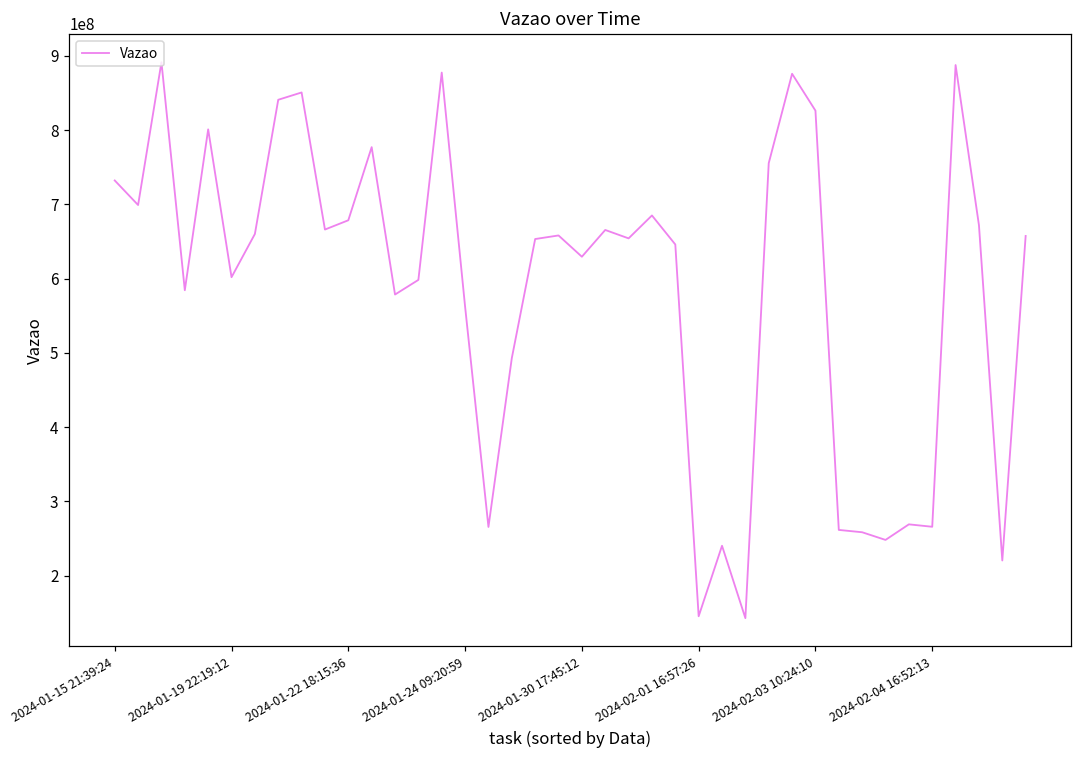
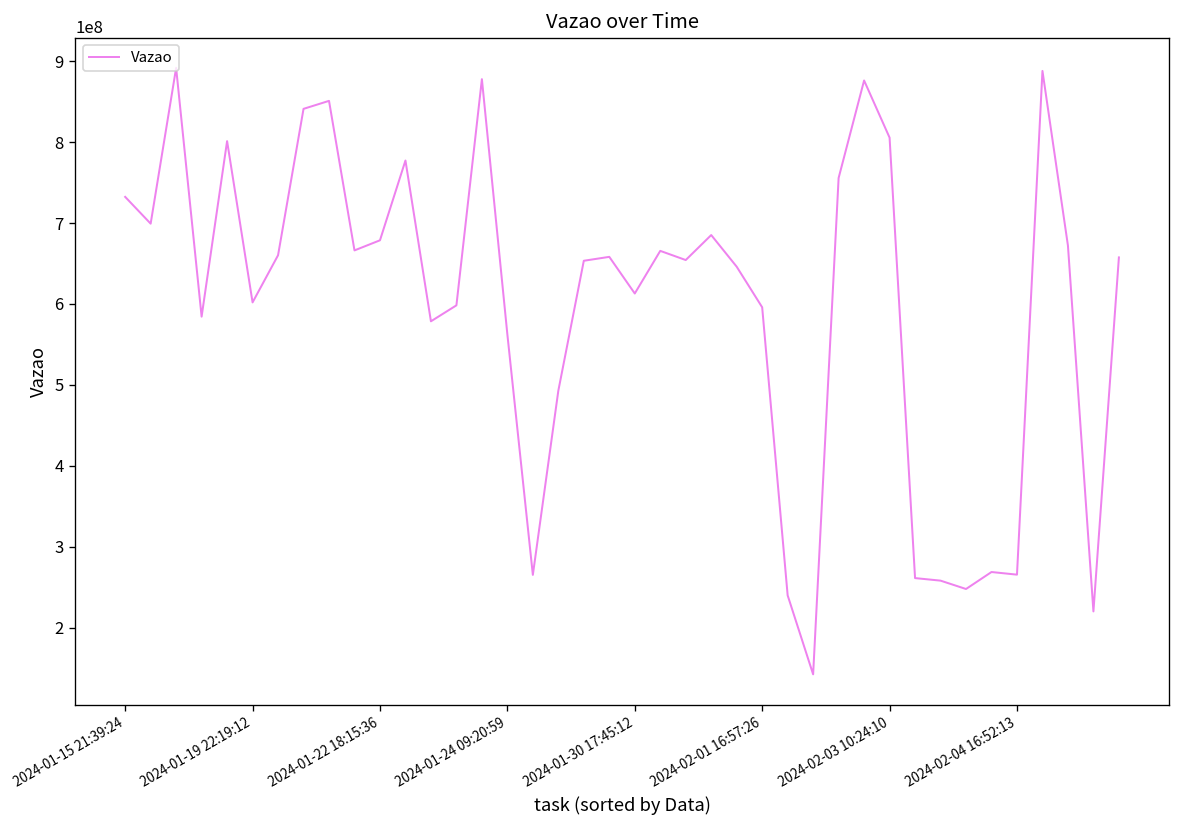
  {
    "2024-01-15 21:39:24": 730000000,
    "2024-01-19 22:19:12": 600000000,
    "2024-01-22 18:15:36": 680000000,
    "2024-01-24 09:20:59": 560000000,
-   "2024-01-30 17:45:12": 630000000,
-   "2024-02-01 16:57:26": 150000000,
-   "2024-02-03 10:24:10": 830000000,
+   "2024-01-30 17:45:12": 610000000,
+   "2024-02-01 16:57:26": 600000000,
+   "2024-02-03 10:24:10": 810000000,
    "2024-02-04 16:52:13": 270000000
  }
